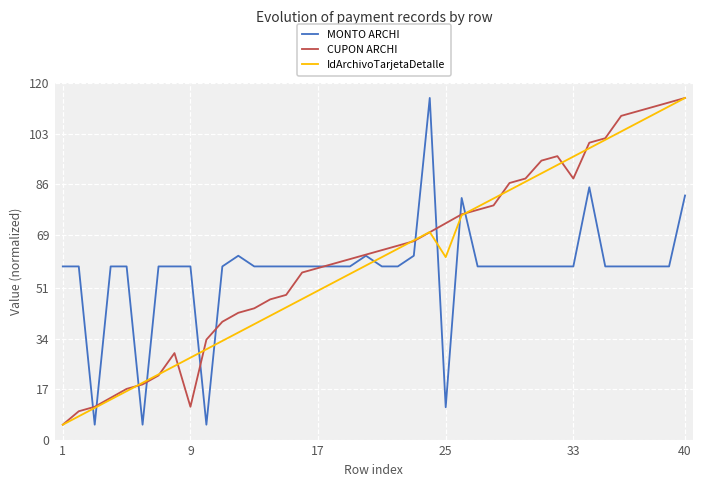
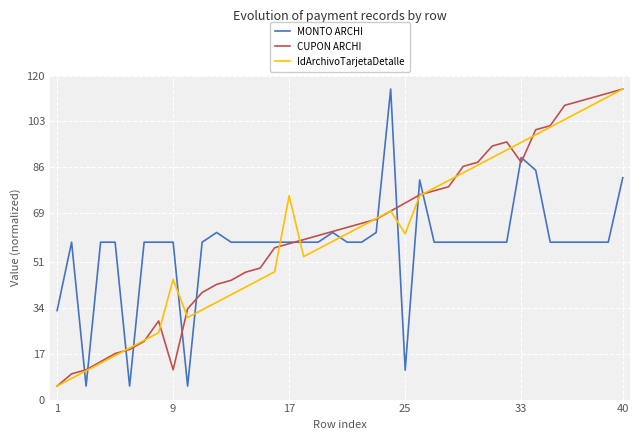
  {
    "MONTO ARCHI": {
-     "1": 58,
+     "1": 33,
      "9": 58,
      "25": 11,
-     "33": 58,
+     "33": 90,
      "40": 82
    },
    "CUPON ARCHI": {
      "9": 11,
      "25": 73,
      "33": 88
    },
    "IdArchivoTarjetaDetalle": {
-     "9": 28,
-     "17": 50,
+     "9": 44,
+     "17": 76,
      "25": 61,
      "33": 95
    }
  }
